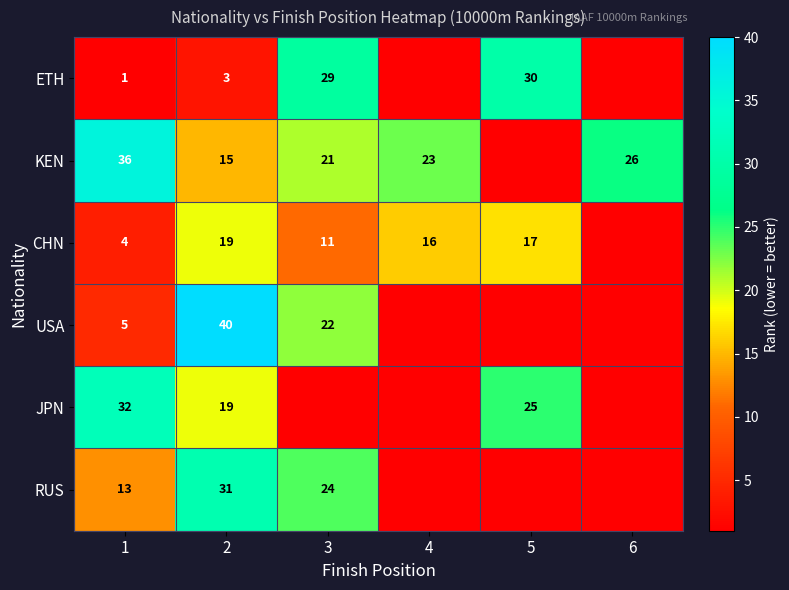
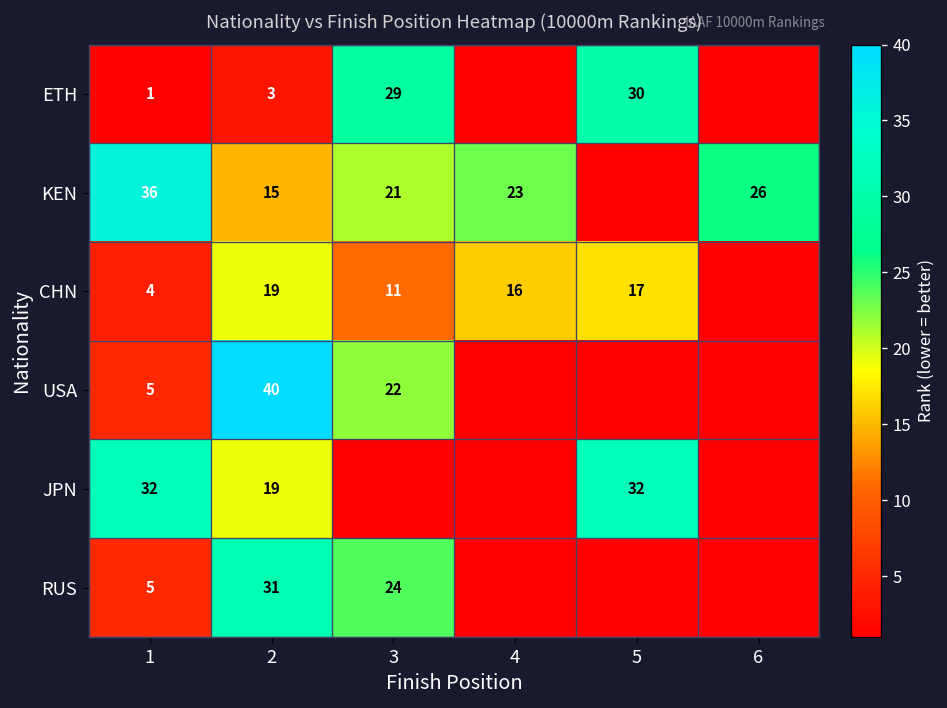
  {
    "ETH": {
      "1": 1,
      "2": 3,
      "3": 29,
      "5": 30
    },
    "KEN": {
      "1": 36,
      "2": 15,
      "3": 21,
      "4": 23,
      "6": 26
    },
    "CHN": {
      "1": 4,
      "2": 19,
      "3": 11,
      "4": 16,
      "5": 17
    },
    "USA": {
      "1": 5,
      "2": 40,
      "3": 22
    },
    "JPN": {
      "1": 32,
      "2": 19,
-     "5": 25
+     "5": 32
    },
    "RUS": {
-     "1": 13,
+     "1": 5,
      "2": 31,
      "3": 24
    }
  }
